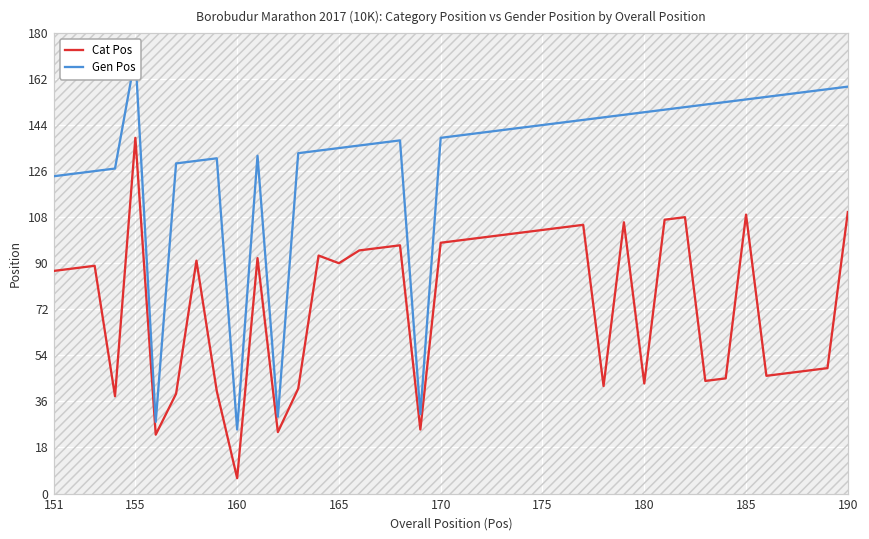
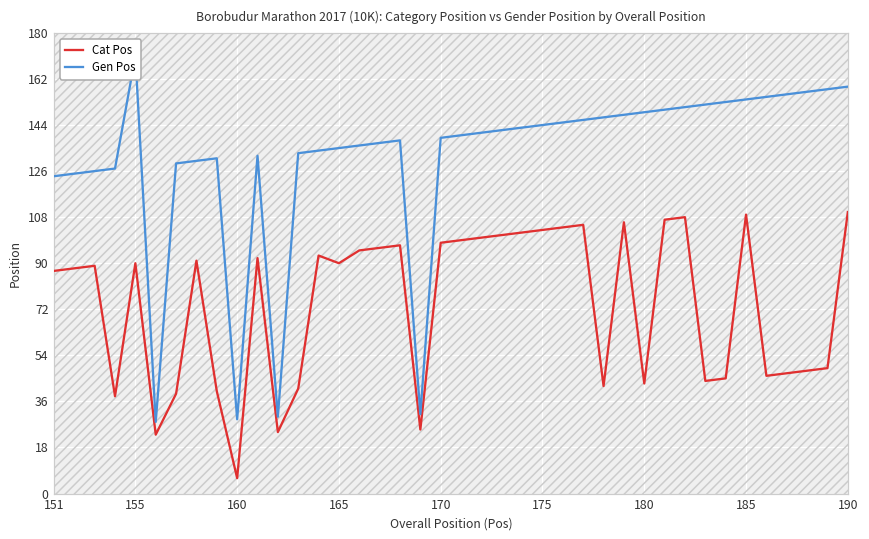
  {
    "Cat Pos": {
      "151": 87,
-     "155": 139,
+     "155": 90,
      "160": 6,
      "165": 90,
      "170": 98,
      "175": 103,
      "180": 43,
      "185": 109,
      "190": 110
    },
    "Gen Pos": {
      "151": 124,
-     "160": 25,
+     "160": 29,
      "165": 135,
      "170": 139,
      "175": 144,
      "180": 149,
      "185": 154,
      "190": 159
    }
  }
